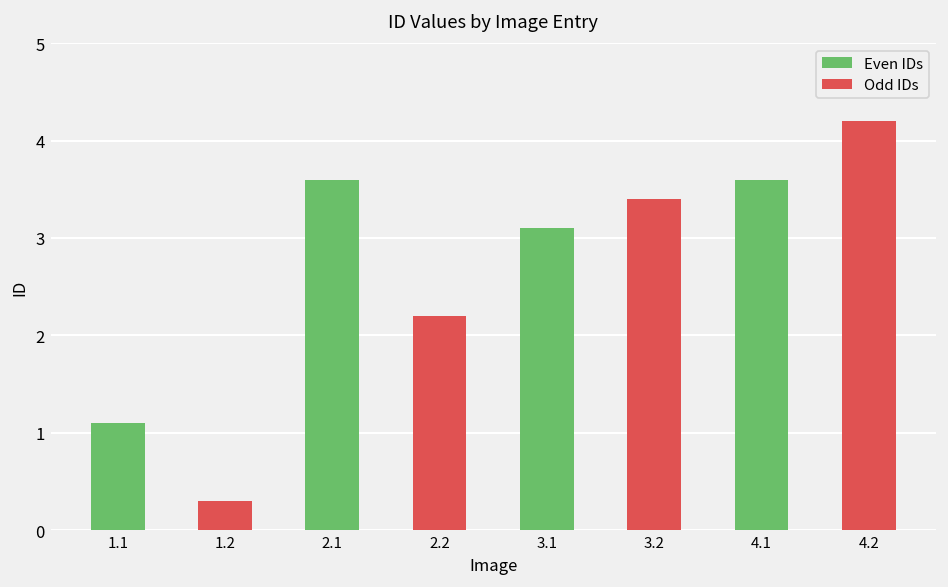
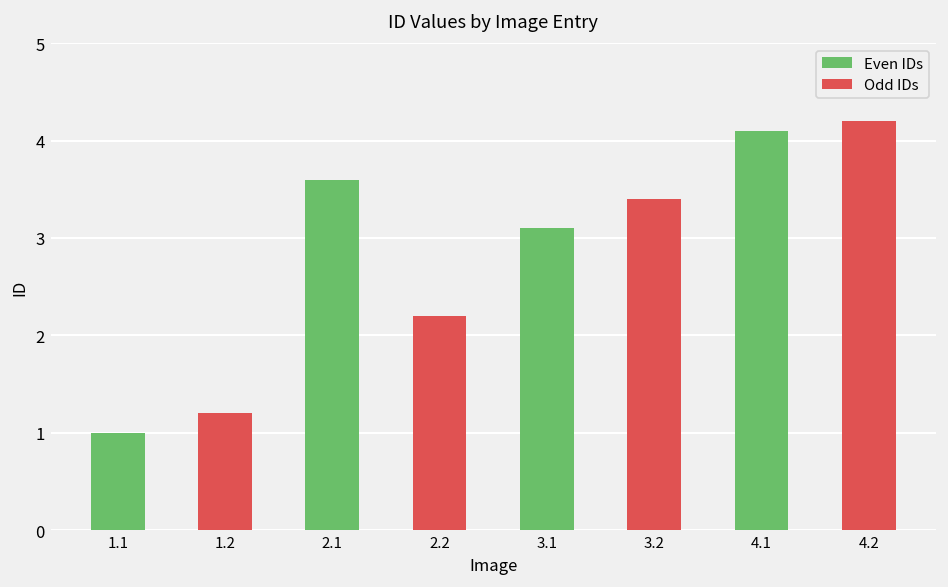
  {
    "Even IDs": {
-     "1.1": 1.1,
+     "1.1": 1.0,
      "1.2": 0.0,
      "2.1": 3.6,
      "2.2": 0.0,
      "3.1": 3.1,
      "3.2": 0.0,
-     "4.1": 3.6,
+     "4.1": 4.1,
      "4.2": 0.0
    },
    "Odd IDs": {
      "1.1": 0.0,
-     "1.2": 0.3,
+     "1.2": 1.2,
      "2.1": 0.0,
      "2.2": 2.2,
      "3.1": 0.0,
      "3.2": 3.4,
      "4.1": 0.0,
      "4.2": 4.2
    }
  }
